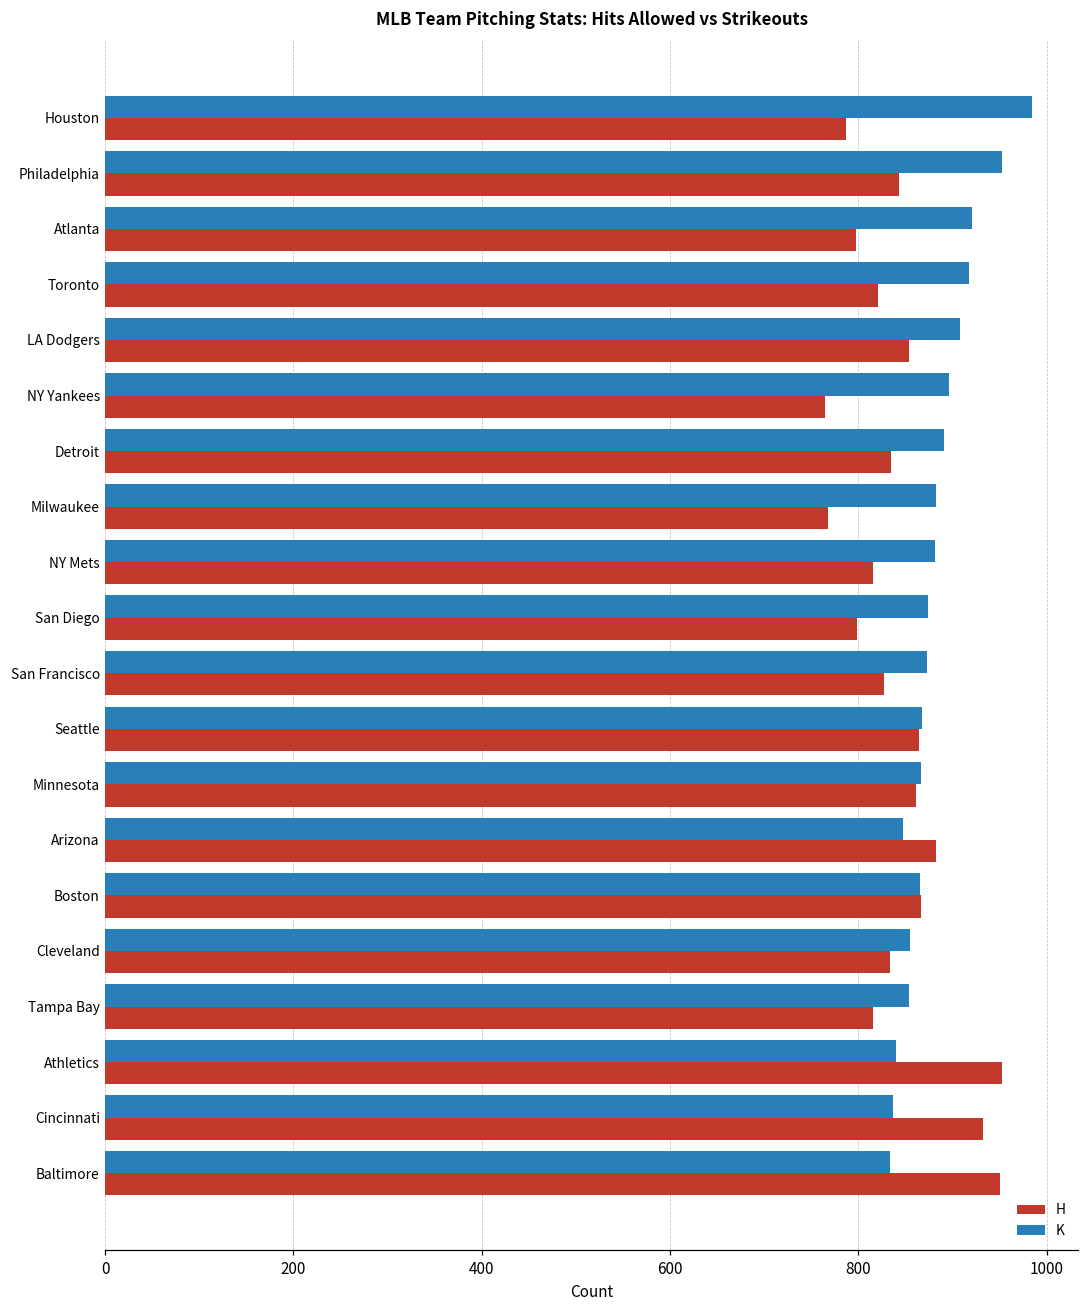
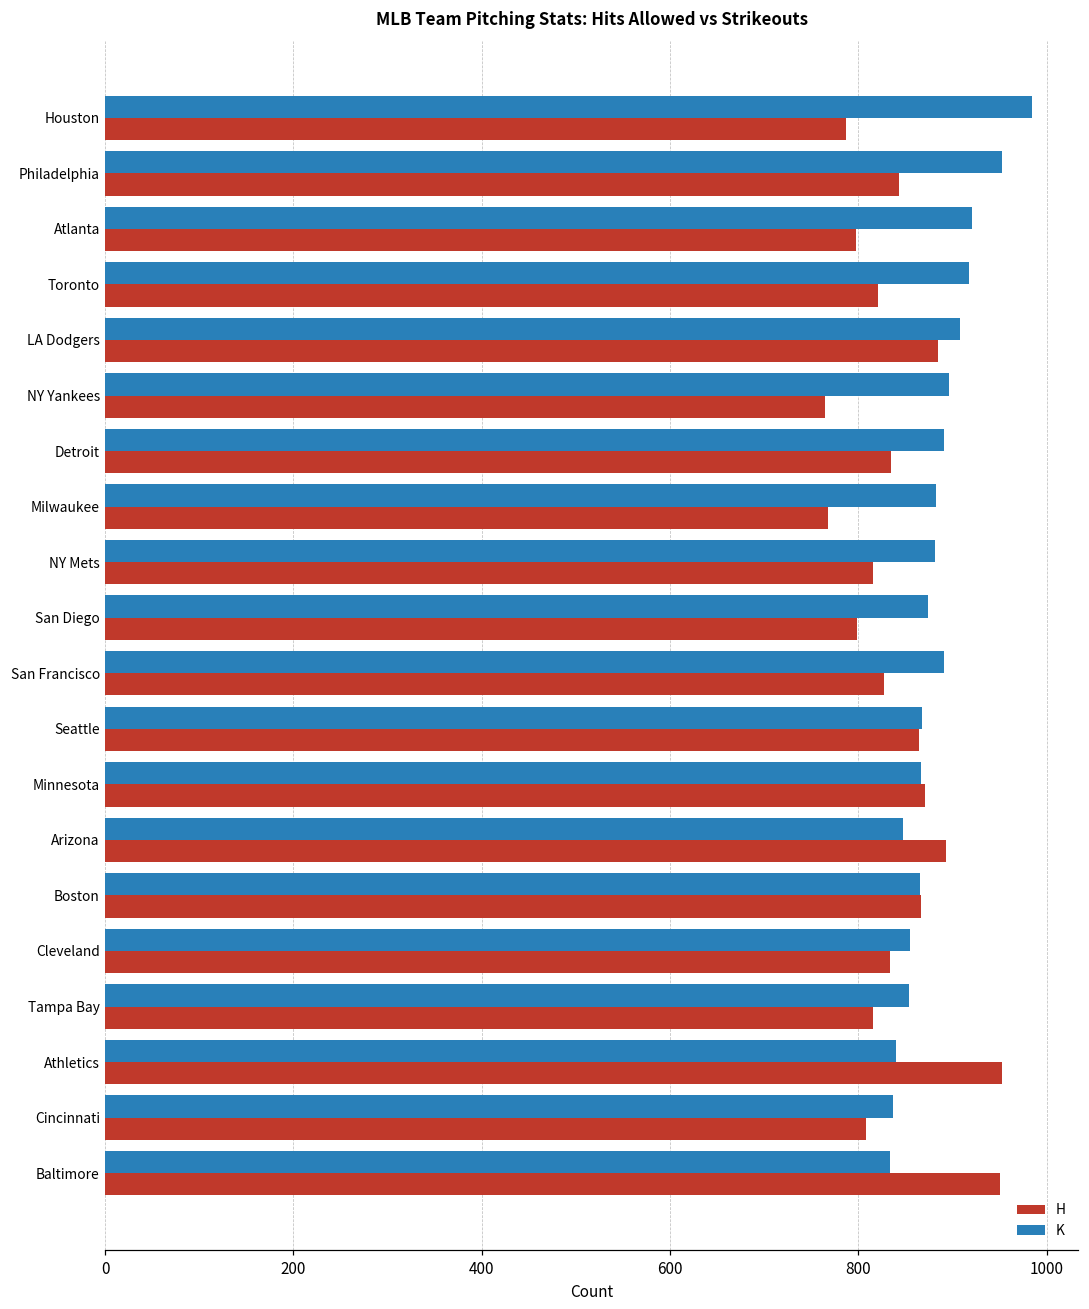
  {
    "H": {
      "Houston": 790,
      "Philadelphia": 840,
      "Atlanta": 800,
      "Toronto": 820,
-     "LA Dodgers": 850,
+     "LA Dodgers": 880,
      "NY Yankees": 770,
      "Detroit": 840,
      "Milwaukee": 770,
      "NY Mets": 820,
      "San Diego": 800,
      "San Francisco": 830,
      "Seattle": 860,
-     "Minnesota": 860,
-     "Arizona": 880,
+     "Minnesota": 870,
+     "Arizona": 890,
      "Boston": 870,
      "Cleveland": 830,
      "Tampa Bay": 820,
      "Athletics": 950,
-     "Cincinnati": 930,
+     "Cincinnati": 810,
      "Baltimore": 950
    },
    "K": {
      "Houston": 980,
      "Philadelphia": 950,
      "Atlanta": 920,
      "Toronto": 920,
      "LA Dodgers": 910,
      "NY Yankees": 900,
      "Detroit": 890,
      "Milwaukee": 880,
      "NY Mets": 880,
      "San Diego": 870,
-     "San Francisco": 870,
+     "San Francisco": 890,
      "Seattle": 870,
      "Minnesota": 870,
      "Arizona": 850,
      "Boston": 870,
      "Cleveland": 860,
      "Tampa Bay": 850,
      "Athletics": 840,
      "Cincinnati": 840,
      "Baltimore": 830
    }
  }
